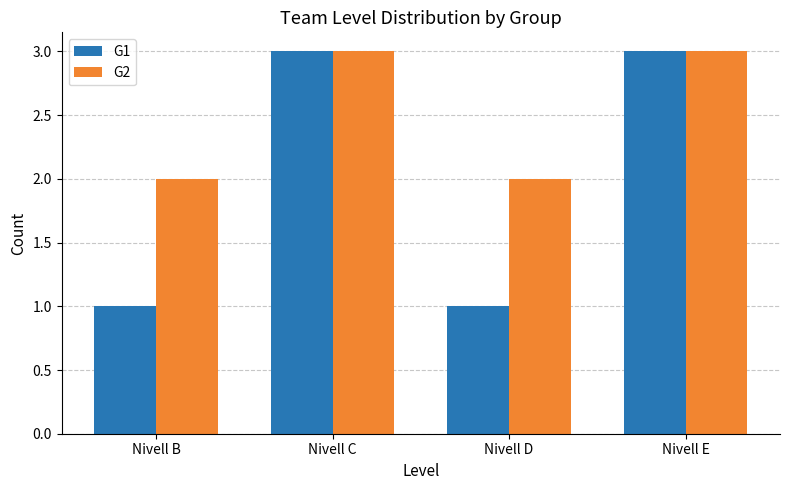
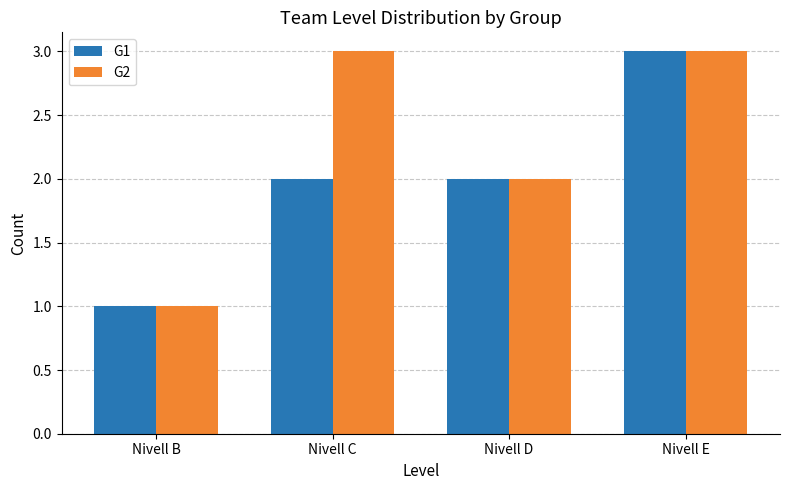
  {
    "G1": {
      "Nivell B": 1,
-     "Nivell C": 3,
-     "Nivell D": 1,
+     "Nivell C": 2,
+     "Nivell D": 2,
      "Nivell E": 3
    },
    "G2": {
-     "Nivell B": 2,
+     "Nivell B": 1,
      "Nivell C": 3,
      "Nivell D": 2,
      "Nivell E": 3
    }
  }
